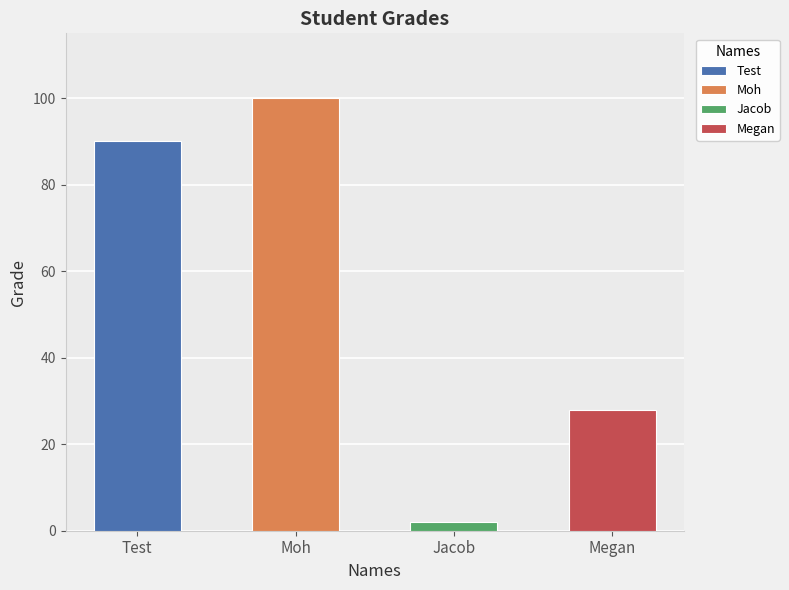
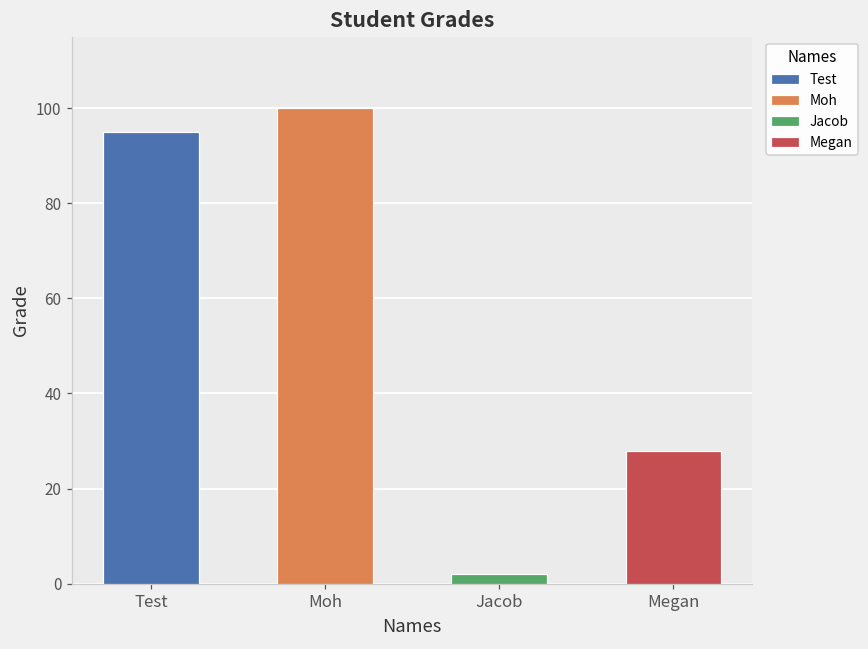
  {
-   "Test": 90,
+   "Test": 95,
    "Moh": 100,
    "Jacob": 2,
    "Megan": 28
  }
